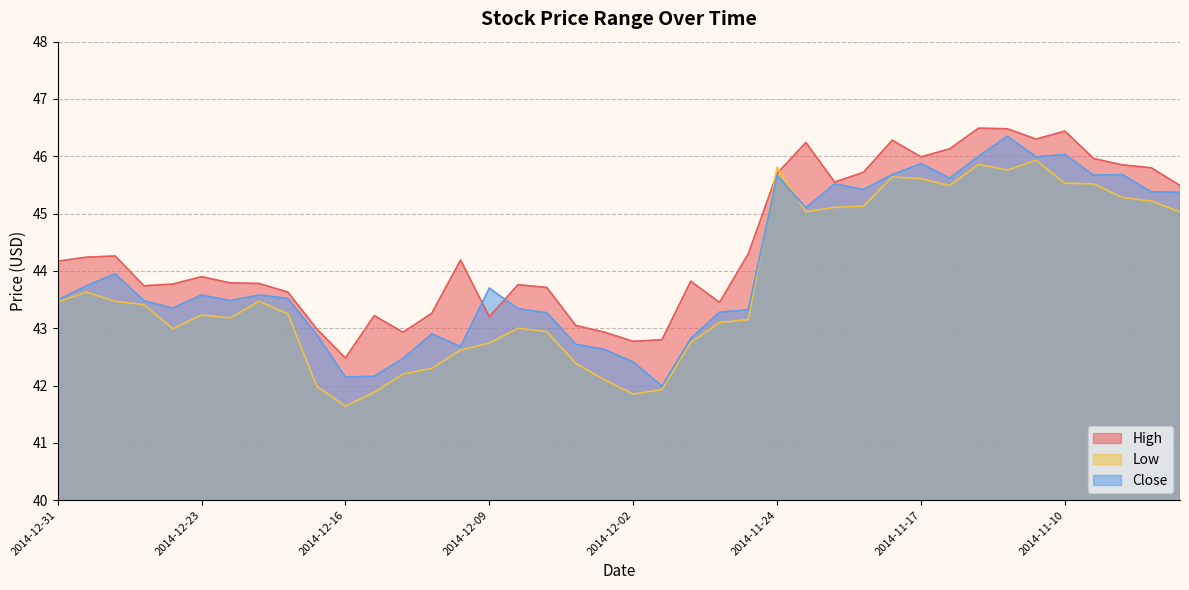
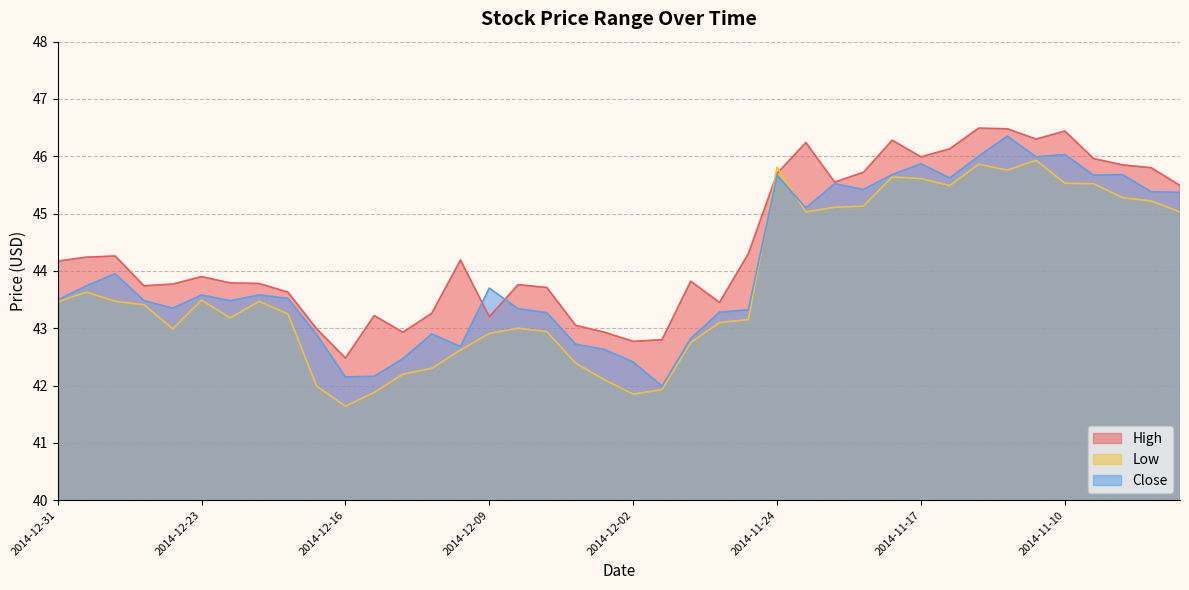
  {
    "High": {
      "2014-12-31": 44.2,
      "2014-12-23": 43.9,
      "2014-12-16": 42.5,
      "2014-12-09": 43.2,
      "2014-12-02": 42.8,
      "2014-11-17": 46.0,
      "2014-11-10": 46.4
    },
    "Low": {
-     "2014-12-23": 43.2,
+     "2014-12-23": 43.5,
      "2014-12-16": 41.6,
-     "2014-12-09": 42.7,
+     "2014-12-09": 42.9,
      "2014-12-02": 41.9,
      "2014-11-24": 45.8,
      "2014-11-17": 45.6,
      "2014-11-10": 45.5
    },
    "Close": {
      "2014-12-23": 43.6,
      "2014-12-16": 42.2,
      "2014-12-09": 43.7,
      "2014-12-02": 42.4,
      "2014-11-17": 45.9,
      "2014-11-10": 46.0
    }
  }
